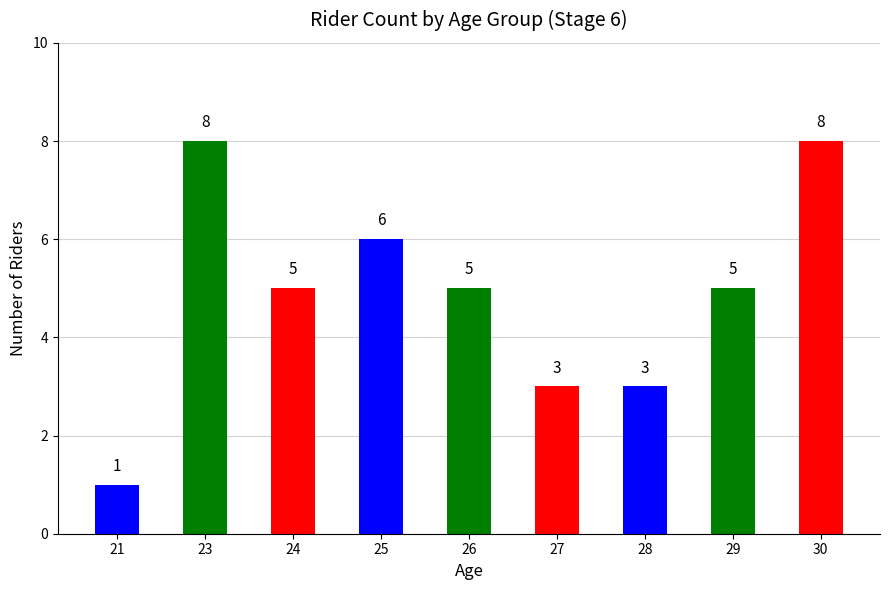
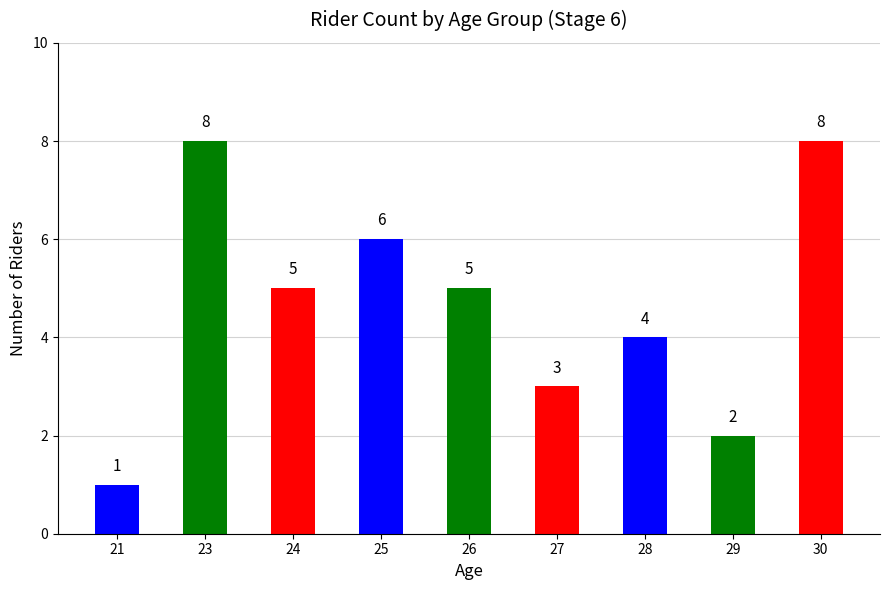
  {
    "21": 1,
    "23": 8,
    "24": 5,
    "25": 6,
    "26": 5,
    "27": 3,
-   "28": 3,
-   "29": 5,
+   "28": 4,
+   "29": 2,
    "30": 8
  }
